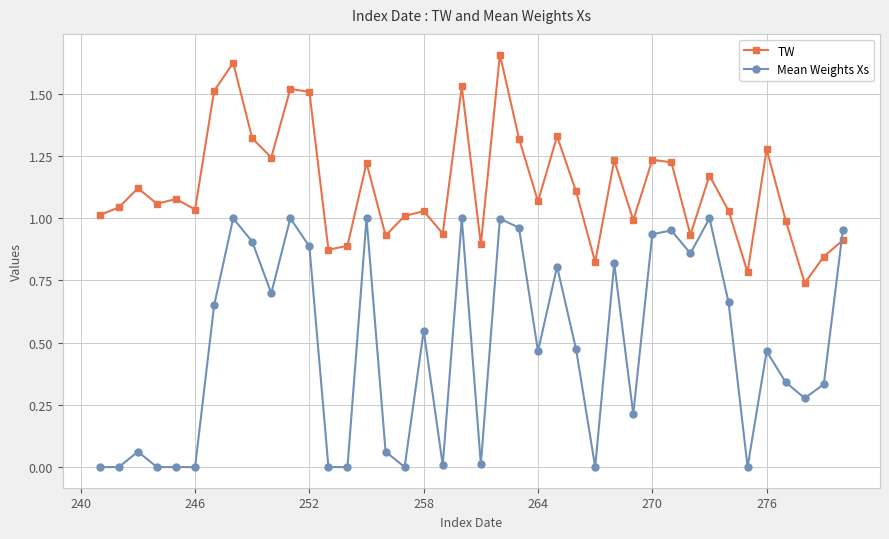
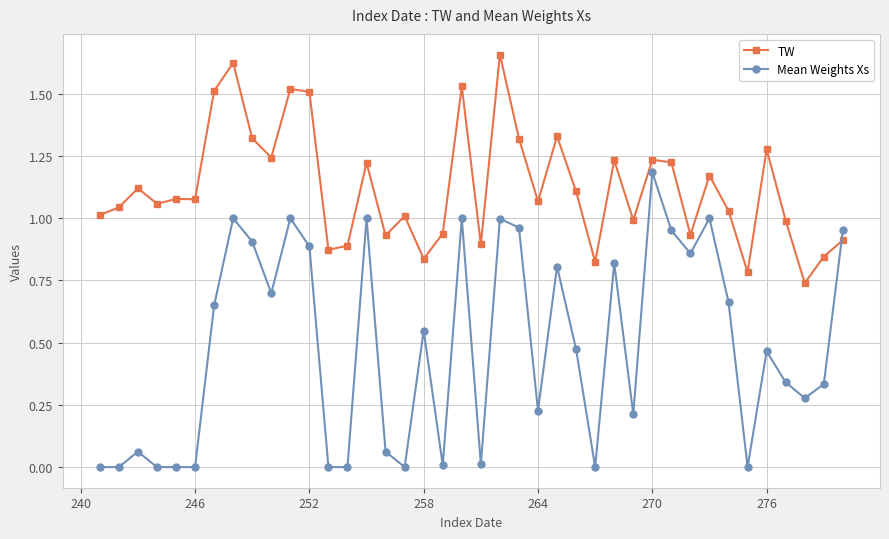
  {
    "TW": {
-     "246": 1.04,
+     "246": 1.08,
      "252": 1.51,
-     "258": 1.03,
+     "258": 0.84,
      "264": 1.07,
      "270": 1.24,
      "276": 1.28
    },
    "Mean Weights Xs": {
      "246": 0.00,
      "252": 0.89,
      "258": 0.55,
-     "264": 0.47,
-     "270": 0.94,
+     "264": 0.23,
+     "270": 1.18,
      "276": 0.47
    }
  }
